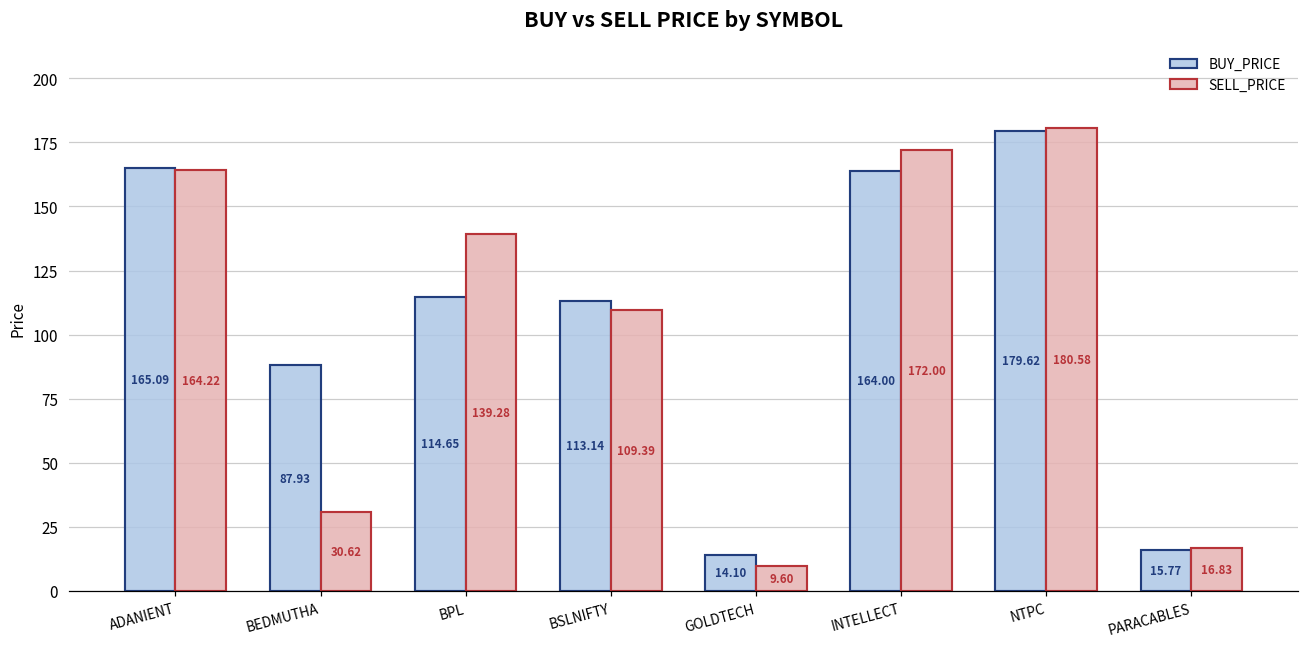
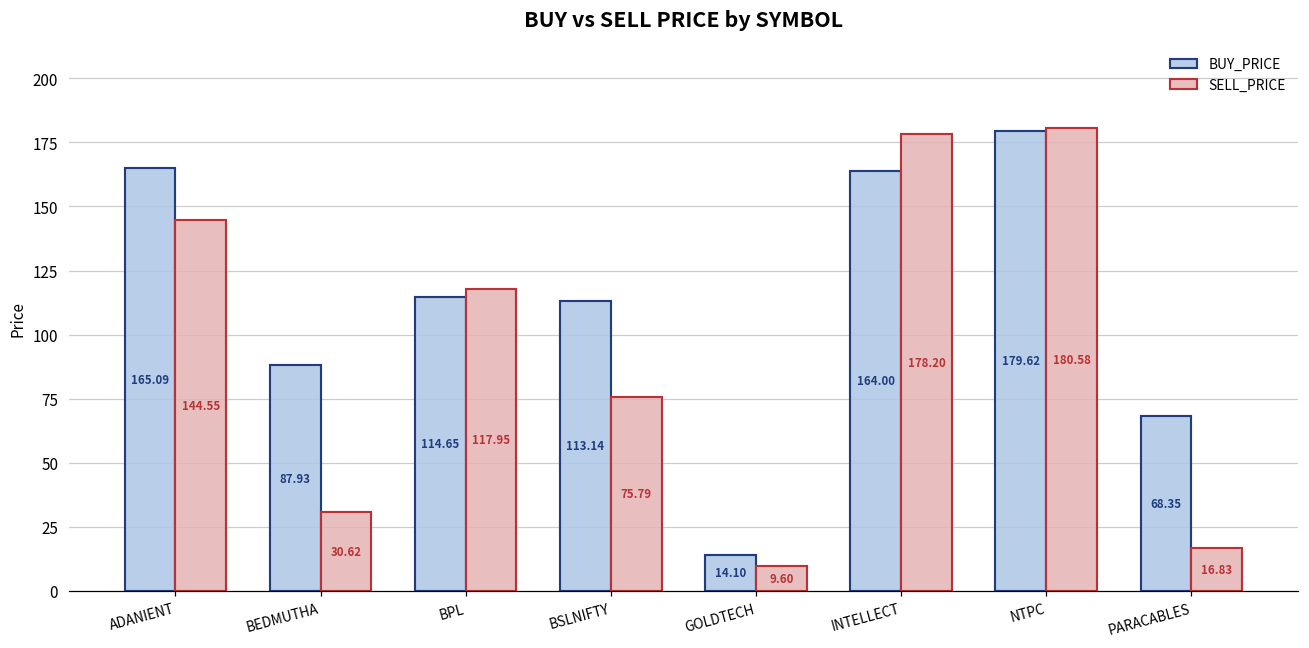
  {
    "BUY_PRICE": {
      "ADANIENT": 165.09,
      "BEDMUTHA": 87.93,
      "BPL": 114.65,
      "BSLNIFTY": 113.14,
      "GOLDTECH": 14.10,
      "INTELLECT": 164.00,
      "NTPC": 179.62,
-     "PARACABLES": 15.77
+     "PARACABLES": 68.35
    },
    "SELL_PRICE": {
-     "ADANIENT": 164.22,
+     "ADANIENT": 144.55,
      "BEDMUTHA": 30.62,
-     "BPL": 139.28,
-     "BSLNIFTY": 109.39,
+     "BPL": 117.95,
+     "BSLNIFTY": 75.79,
      "GOLDTECH": 9.60,
-     "INTELLECT": 172.00,
+     "INTELLECT": 178.20,
      "NTPC": 180.58,
      "PARACABLES": 16.83
    }
  }
